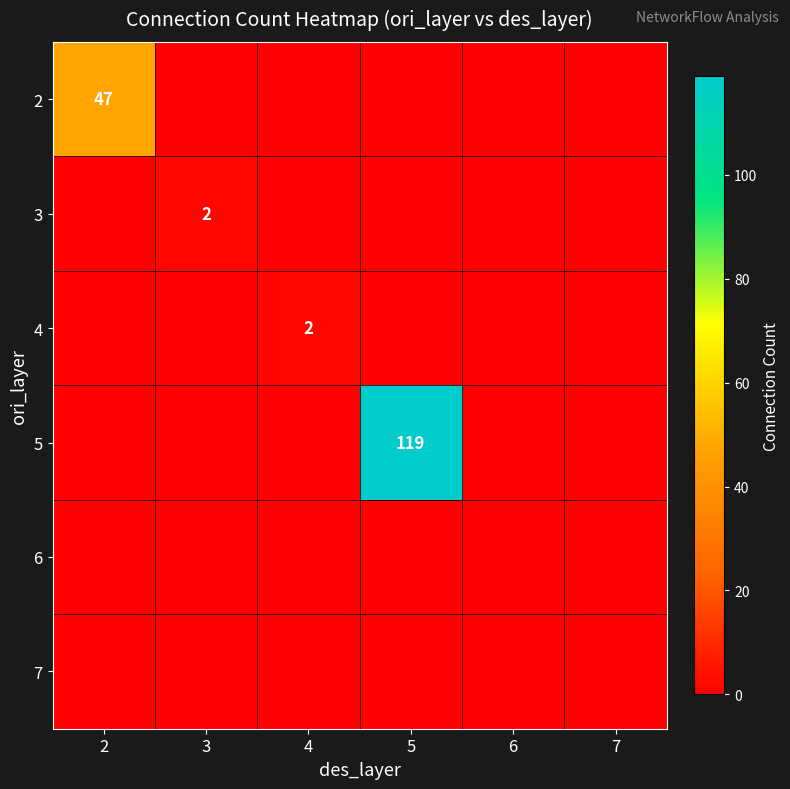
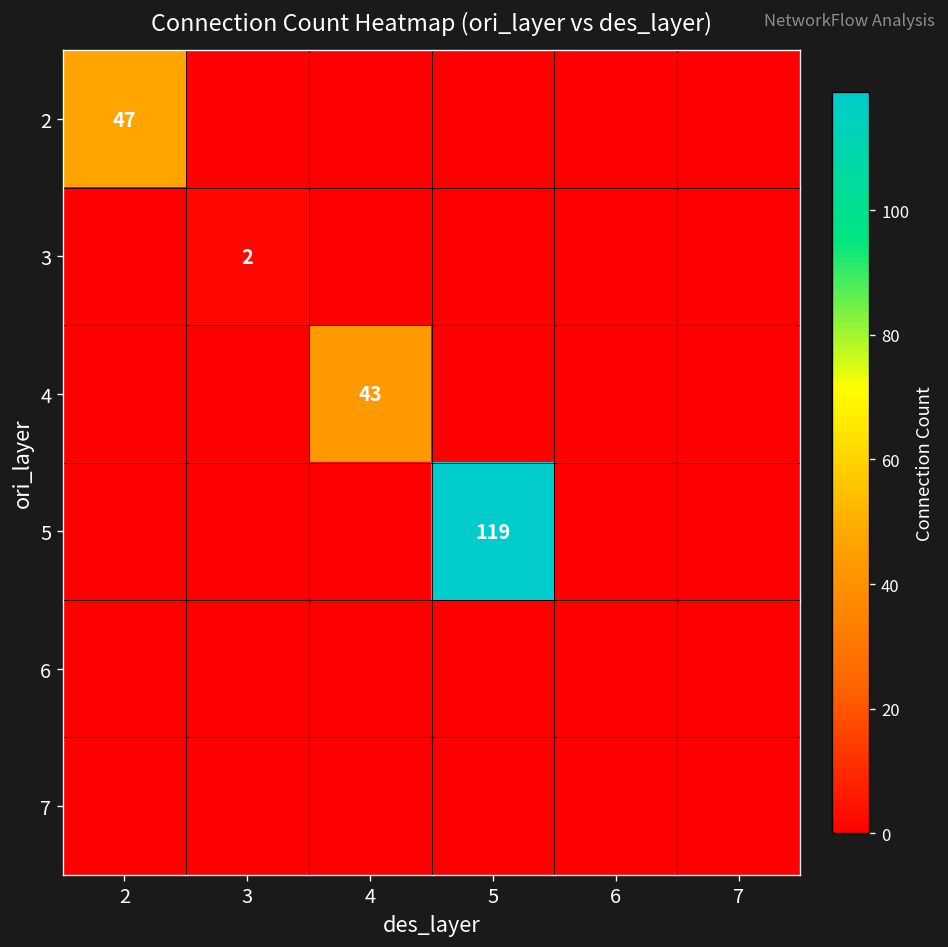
  {
    "2": {
      "2": 47
    },
    "3": {
      "3": 2
    },
    "4": {
-     "4": 2
+     "4": 43
    },
    "5": {
      "5": 119
    }
  }
